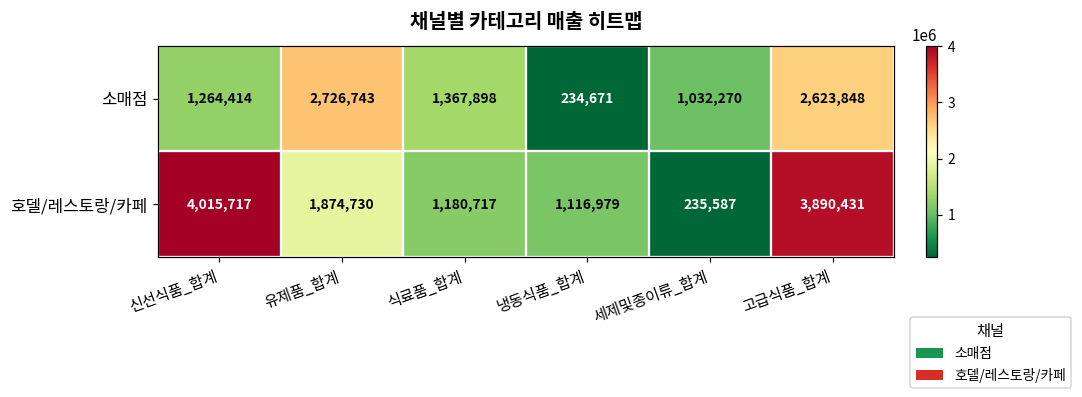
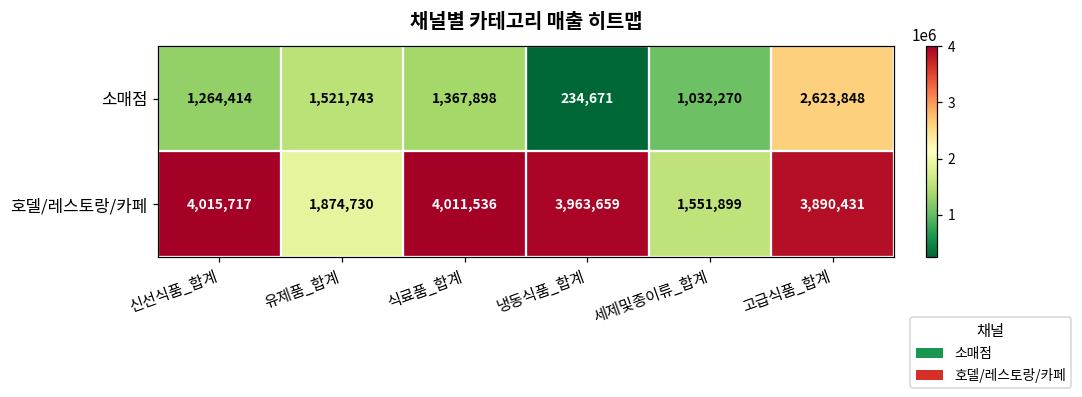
  {
    "소매점": {
      "신선식품_합계": "1,264,414",
-     "유제품_합계": "2,726,743",
+     "유제품_합계": "1,521,743",
      "식료품_합계": "1,367,898",
      "냉동식품_합계": "234,671",
      "세제및종이류_합계": "1,032,270",
      "고급식품_합계": "2,623,848"
    },
    "호델/레스토랑/카페": {
      "신선식품_합계": "4,015,717",
      "유제품_합계": "1,874,730",
-     "식료품_합계": "1,180,717",
-     "냉동식품_합계": "1,116,979",
-     "세제및종이류_합계": "235,587",
+     "식료품_합계": "4,011,536",
+     "냉동식품_합계": "3,963,659",
+     "세제및종이류_합계": "1,551,899",
      "고급식품_합계": "3,890,431"
    }
  }
